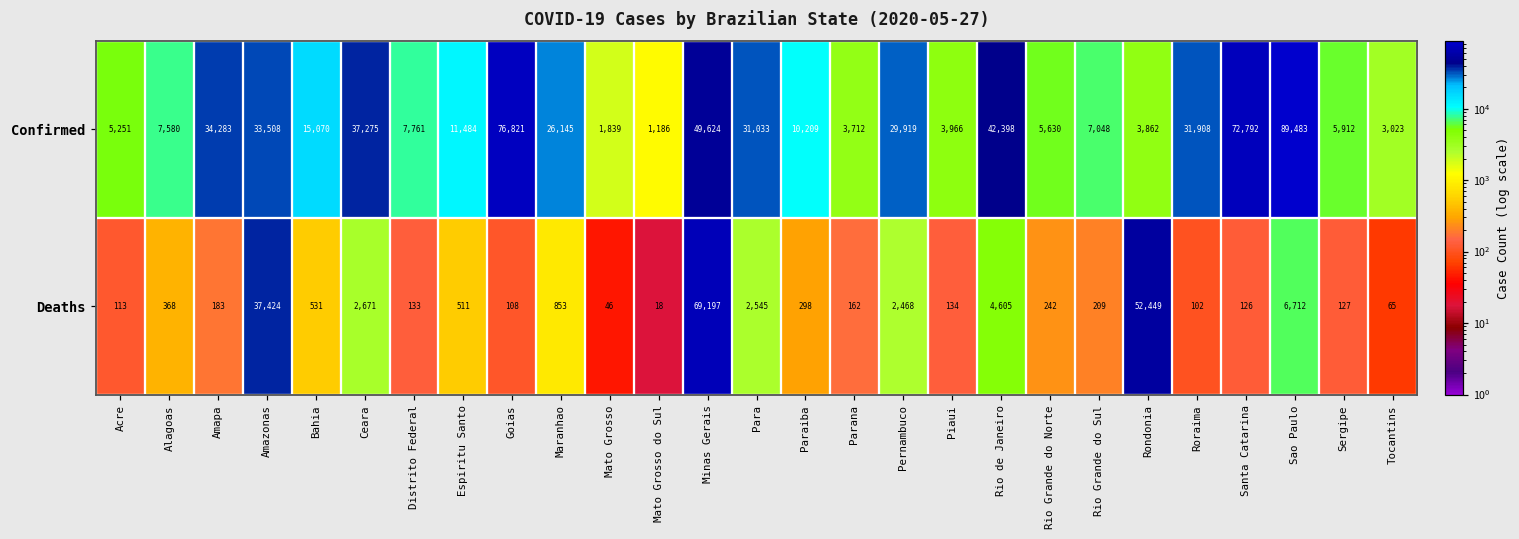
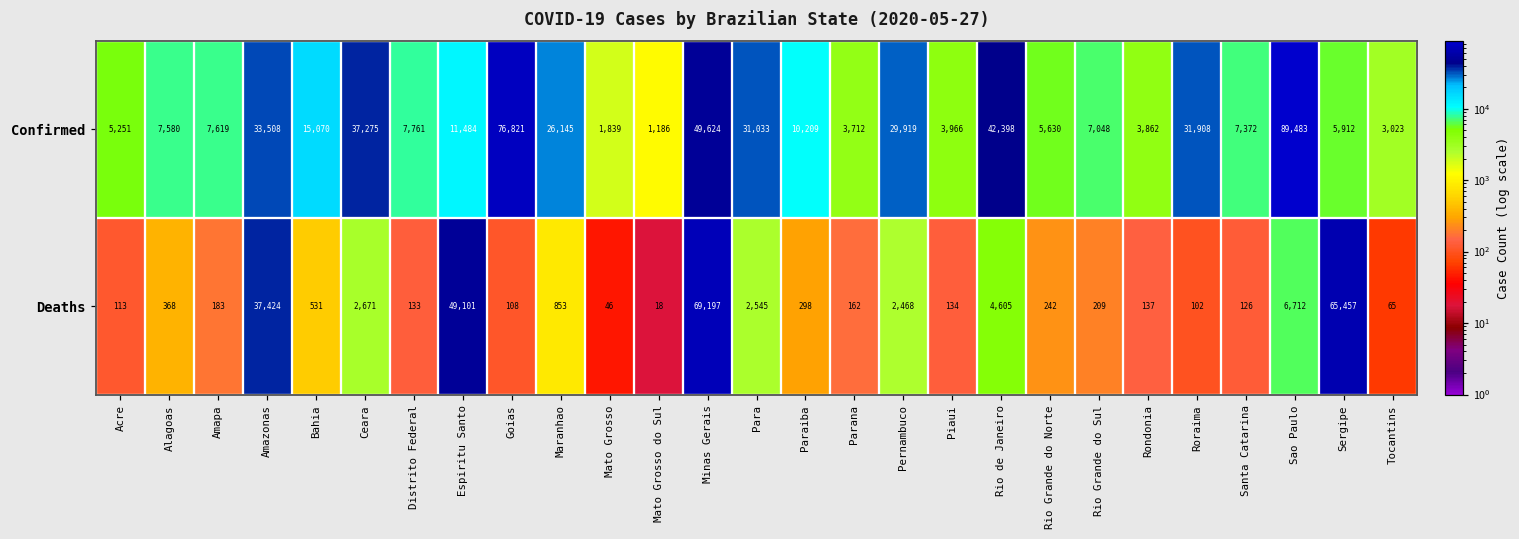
  {
    "Confirmed": {
      "Acre": "5,251",
      "Alagoas": "7,580",
-     "Amapa": "34,283",
+     "Amapa": "7,619",
      "Amazonas": "33,508",
      "Bahia": "15,070",
      "Ceara": "37,275",
      "Distrito Federal": "7,761",
      "Espiritu Santo": "11,484",
      "Goias": "76,821",
      "Maranhao": "26,145",
      "Mato Grosso": "1,839",
      "Mato Grosso do Sul": "1,186",
      "Minas Gerais": "49,624",
      "Para": "31,033",
      "Paraiba": "10,209",
      "Parana": "3,712",
      "Pernambuco": "29,919",
      "Piaui": "3,966",
      "Rio de Janeiro": "42,398",
      "Rio Grande do Norte": "5,630",
      "Rio Grande do Sul": "7,048",
      "Rondonia": "3,862",
      "Roraima": "31,908",
-     "Santa Catarina": "72,792",
+     "Santa Catarina": "7,372",
      "Sao Paulo": "89,483",
      "Sergipe": "5,912",
      "Tocantins": "3,023"
    },
    "Deaths": {
      "Acre": "113",
      "Alagoas": "368",
      "Amapa": "183",
      "Amazonas": "37,424",
      "Bahia": "531",
      "Ceara": "2,671",
      "Distrito Federal": "133",
-     "Espiritu Santo": "511",
+     "Espiritu Santo": "49,101",
      "Goias": "108",
      "Maranhao": "853",
      "Mato Grosso": "46",
      "Mato Grosso do Sul": "18",
      "Minas Gerais": "69,197",
      "Para": "2,545",
      "Paraiba": "298",
      "Parana": "162",
      "Pernambuco": "2,468",
      "Piaui": "134",
      "Rio de Janeiro": "4,605",
      "Rio Grande do Norte": "242",
      "Rio Grande do Sul": "209",
-     "Rondonia": "52,449",
+     "Rondonia": "137",
      "Roraima": "102",
      "Santa Catarina": "126",
      "Sao Paulo": "6,712",
-     "Sergipe": "127",
+     "Sergipe": "65,457",
      "Tocantins": "65"
    }
  }
